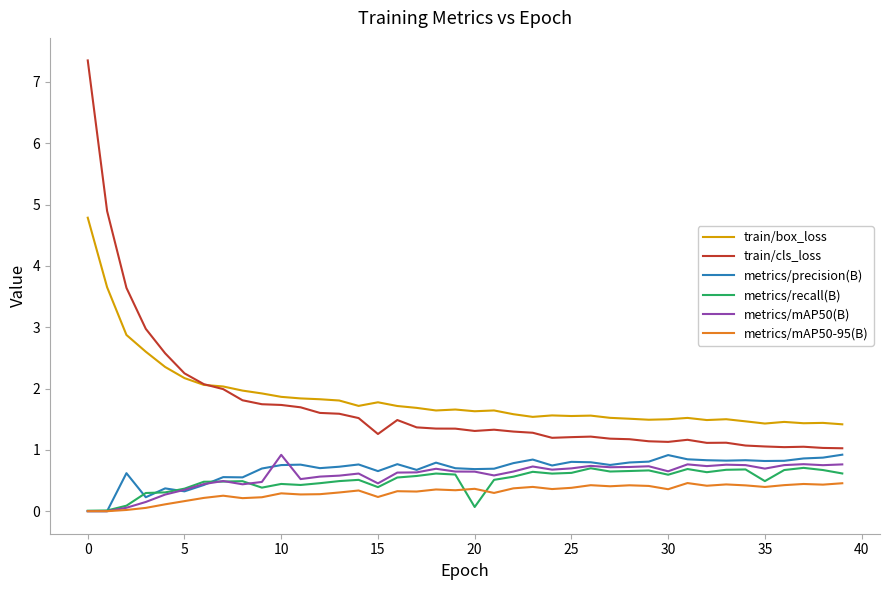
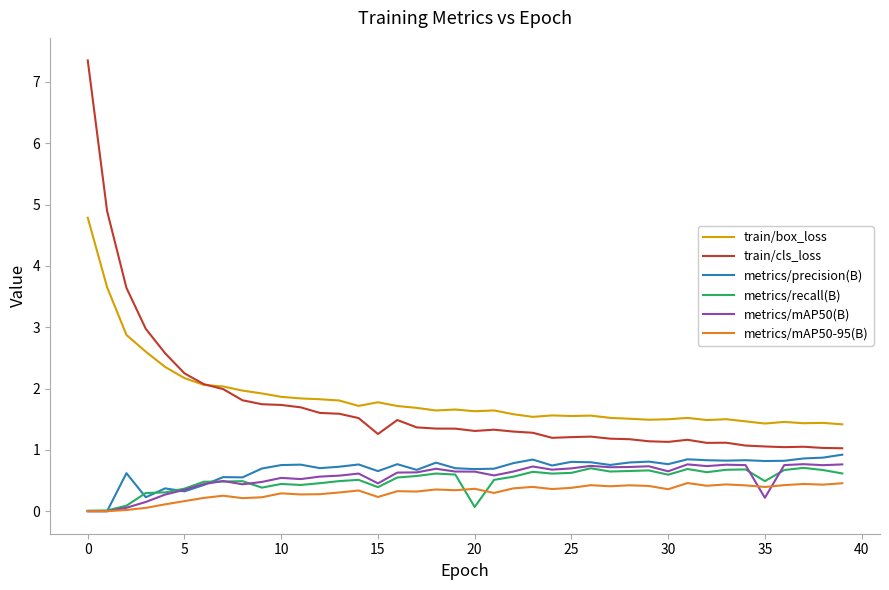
  {
    "train/cls_loss": {
      "0": 7.4,
      "5": 2.2,
      "10": 1.7,
      "15": 1.3,
      "20": 1.3,
      "25": 1.2,
      "30": 1.1,
      "35": 1.1
    },
    "metrics/precision(B)": {
      "10": 0.8,
      "15": 0.7,
      "25": 0.8,
-     "30": 0.9,
+     "30": 0.8,
      "35": 0.8
    },
    "metrics/recall(B)": {
      "10": 0.4,
      "15": 0.4,
      "20": 0.1,
      "25": 0.6,
      "30": 0.6,
      "35": 0.5
    },
    "metrics/mAP50(B)": {
-     "10": 0.9,
+     "10": 0.5,
      "15": 0.5,
      "25": 0.7,
      "30": 0.7,
-     "35": 0.7
+     "35": 0.2
    }
  }
